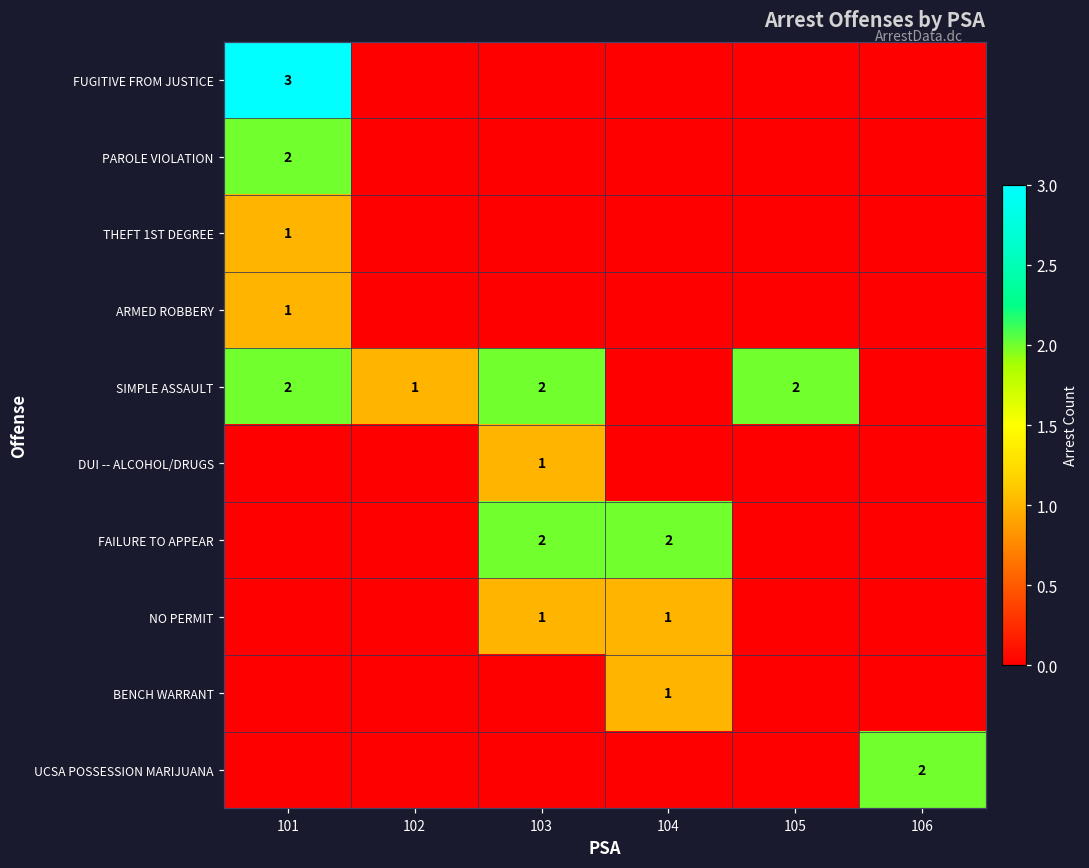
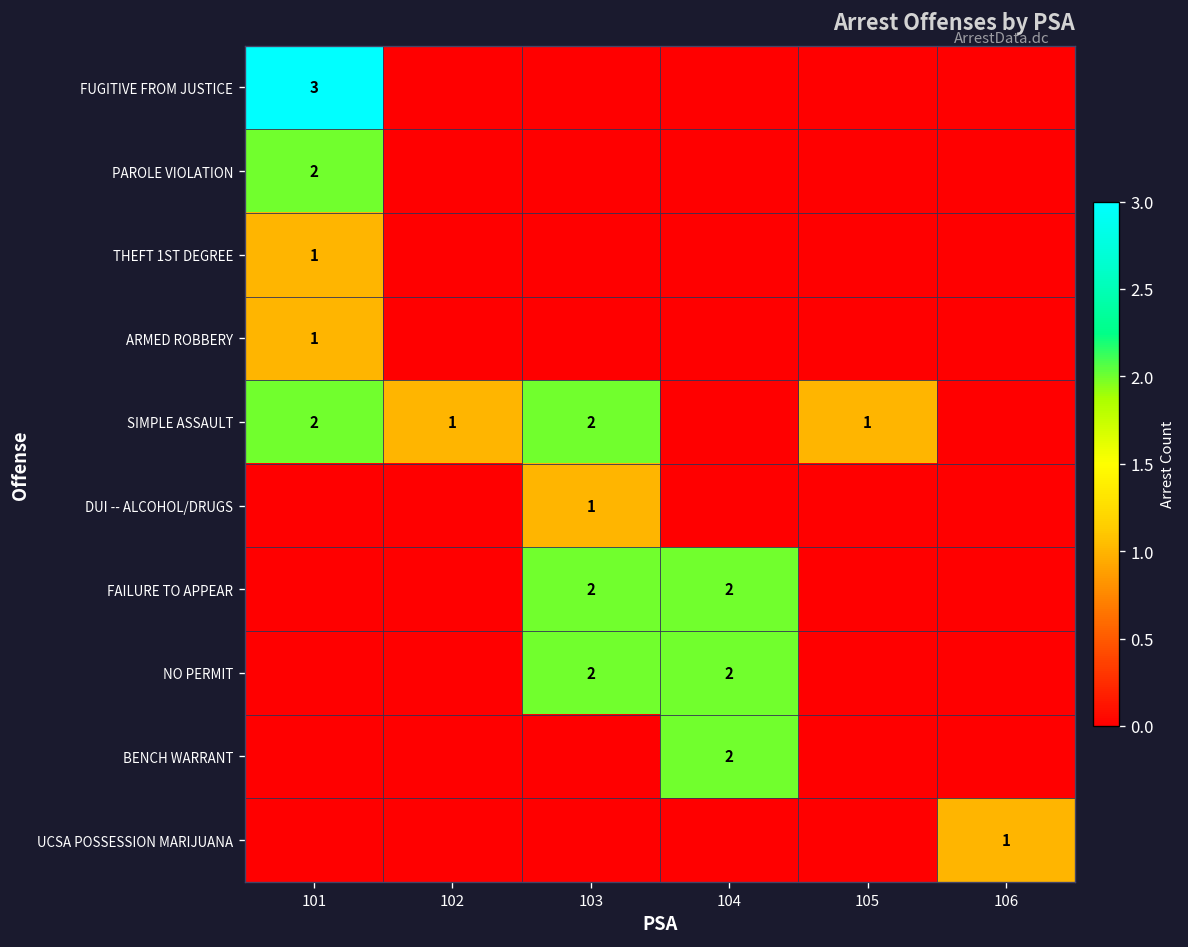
  {
    "FUGITIVE FROM JUSTICE": {
      "101": 3
    },
    "PAROLE VIOLATION": {
      "101": 2
    },
    "THEFT 1ST DEGREE": {
      "101": 1
    },
    "ARMED ROBBERY": {
      "101": 1
    },
    "SIMPLE ASSAULT": {
      "101": 2,
      "102": 1,
      "103": 2,
-     "105": 2
+     "105": 1
    },
    "DUI -- ALCOHOL/DRUGS": {
      "103": 1
    },
    "FAILURE TO APPEAR": {
      "103": 2,
      "104": 2
    },
    "NO PERMIT": {
-     "103": 1,
-     "104": 1
+     "103": 2,
+     "104": 2
    },
    "BENCH WARRANT": {
-     "104": 1
+     "104": 2
    },
    "UCSA POSSESSION MARIJUANA": {
-     "106": 2
+     "106": 1
    }
  }
